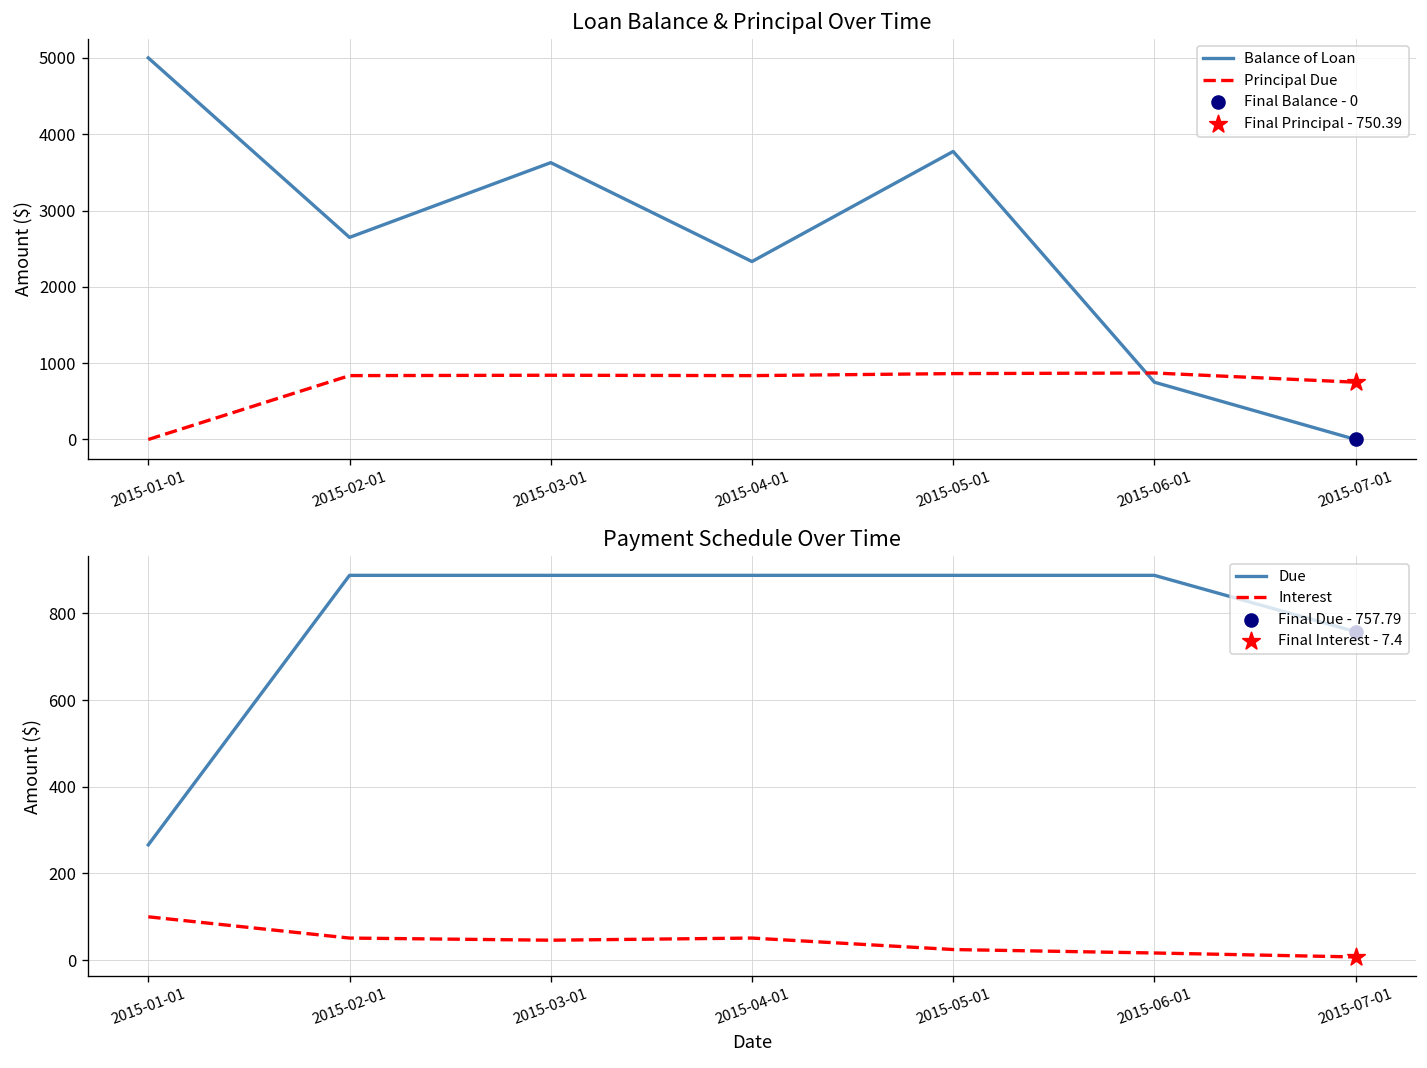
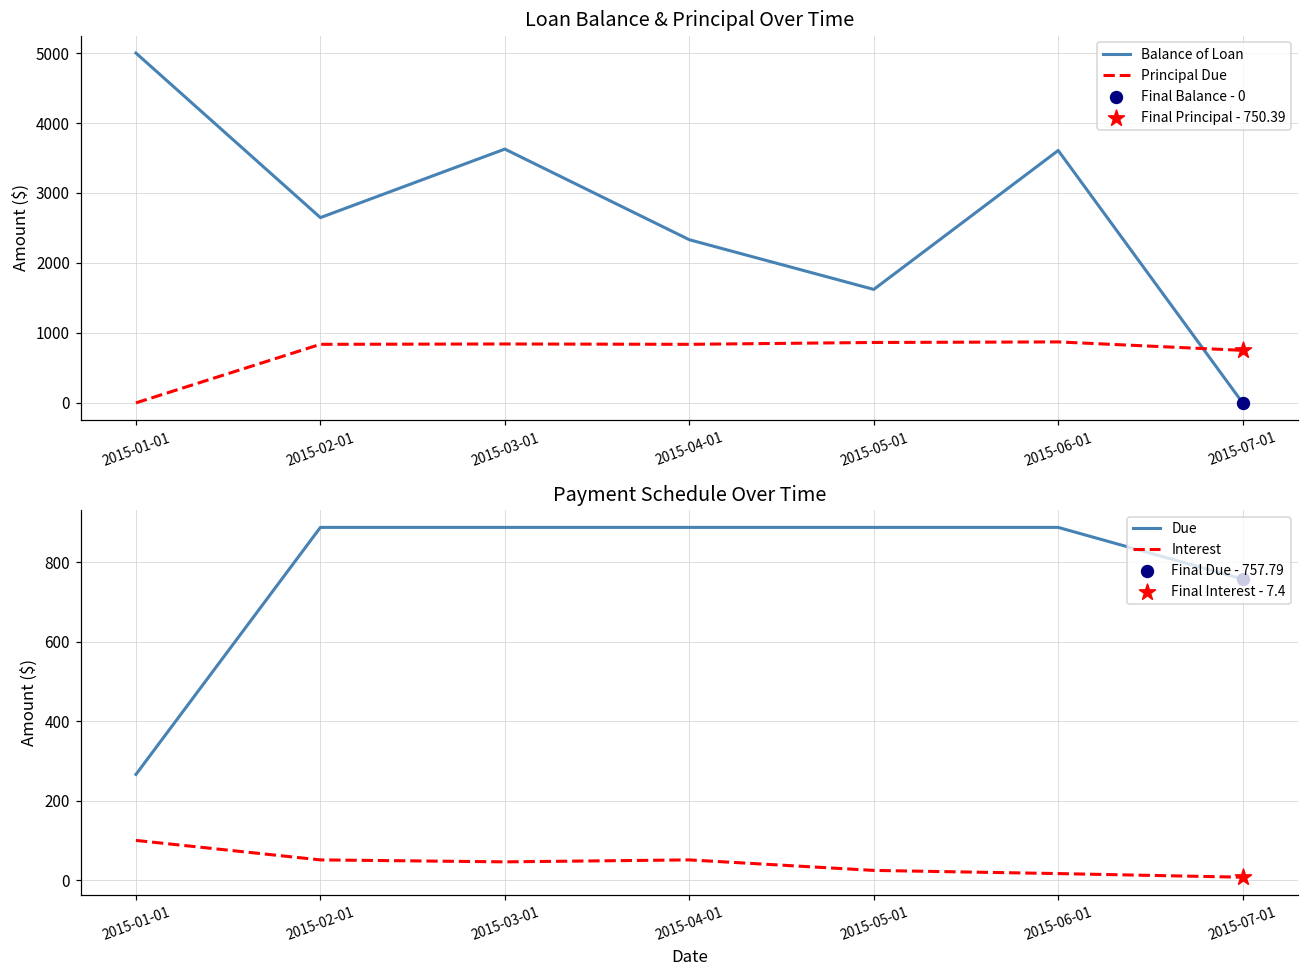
  {
    "Loan Balance & Principal Over Time": {
      "Balance of Loan": {
        "2015-01-01": 5000,
        "2015-02-01": 2600,
        "2015-03-01": 3600,
        "2015-04-01": 2300,
-       "2015-05-01": 3800,
-       "2015-06-01": 800
+       "2015-05-01": 1600,
+       "2015-06-01": 3600
      }
    },
    "Payment Schedule Over Time": {
      "Due": {
        "2015-01-01": 270,
        "2015-02-01": 890,
        "2015-03-01": 890,
        "2015-04-01": 890,
        "2015-05-01": 890,
        "2015-06-01": 890
      }
    }
  }
